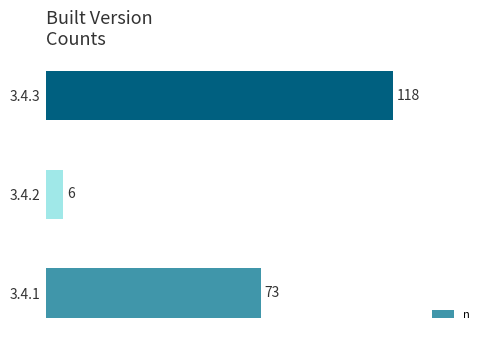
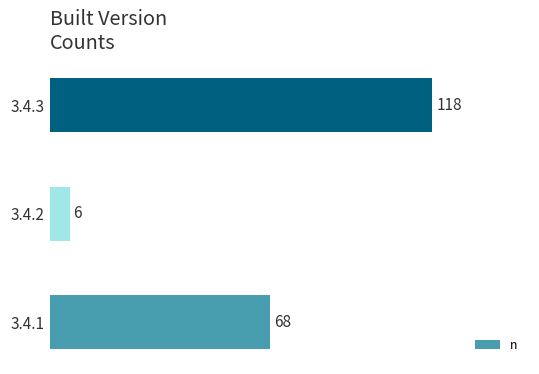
  {
    "3.4.3": 118,
    "3.4.2": 6,
-   "3.4.1": 73
+   "3.4.1": 68
  }
